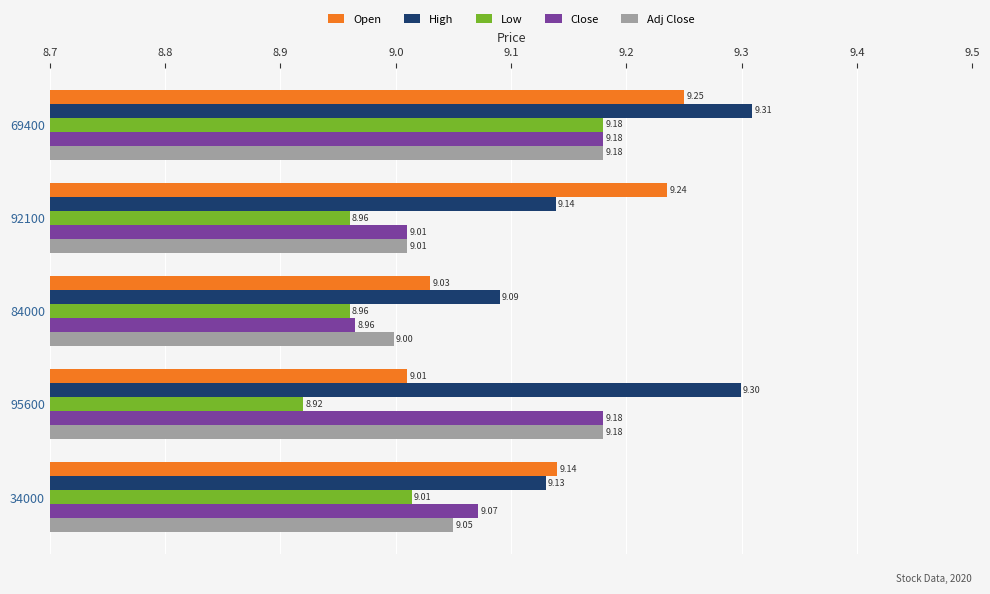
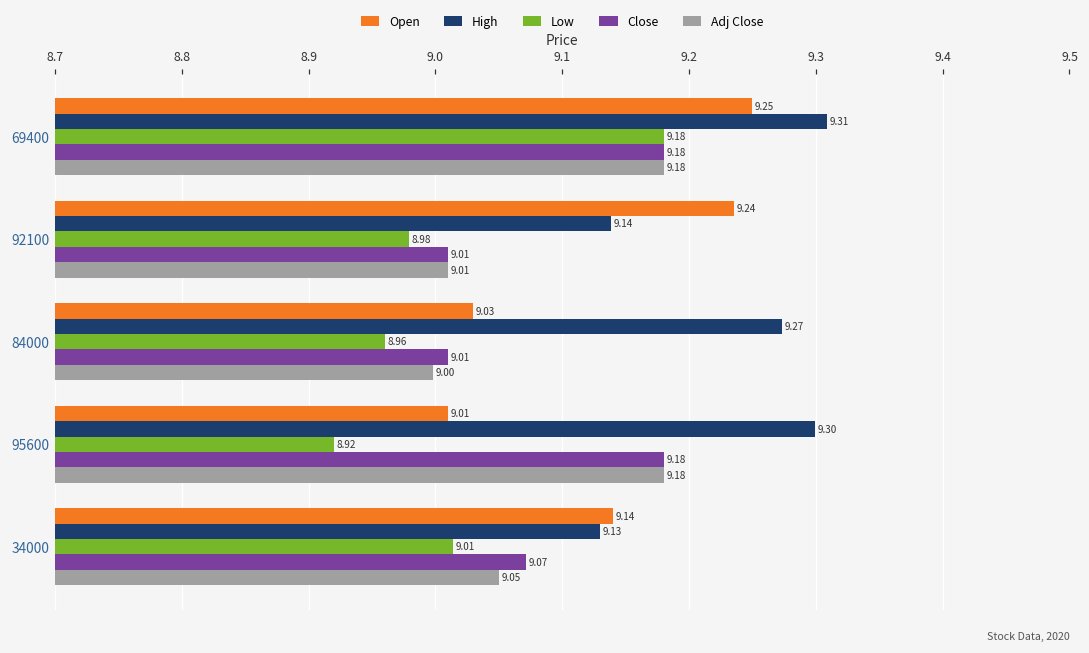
  {
    "Open": {
      "69400": 9.25,
      "92100": 9.24,
      "84000": 9.03,
      "95600": 9.01,
      "34000": 9.14
    },
    "High": {
      "69400": 9.31,
      "92100": 9.14,
-     "84000": 9.09,
+     "84000": 9.27,
      "95600": 9.30,
      "34000": 9.13
    },
    "Low": {
      "69400": 9.18,
-     "92100": 8.96,
+     "92100": 8.98,
      "84000": 8.96,
      "95600": 8.92,
      "34000": 9.01
    },
    "Close": {
      "69400": 9.18,
      "92100": 9.01,
-     "84000": 8.96,
+     "84000": 9.01,
      "95600": 9.18,
      "34000": 9.07
    },
    "Adj Close": {
      "69400": 9.18,
      "92100": 9.01,
      "84000": 9.00,
      "95600": 9.18,
      "34000": 9.05
    }
  }
